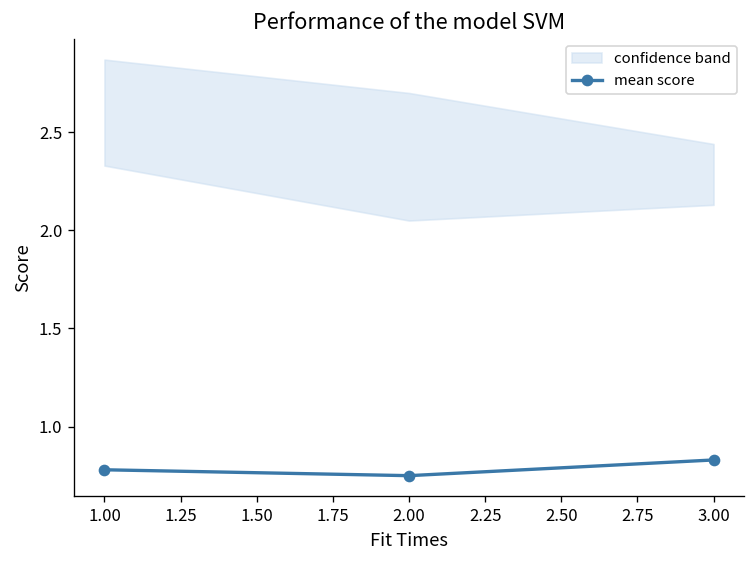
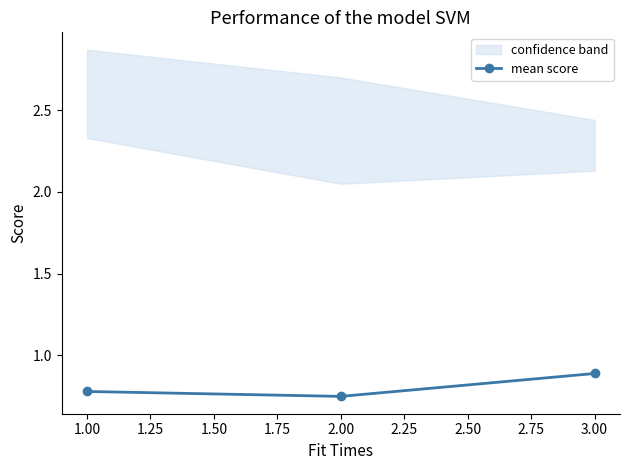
  {
    "mean score": {
      "1.00": 0.78,
      "2.00": 0.75,
-     "3.00": 0.83
+     "3.00": 0.89
    }
  }
